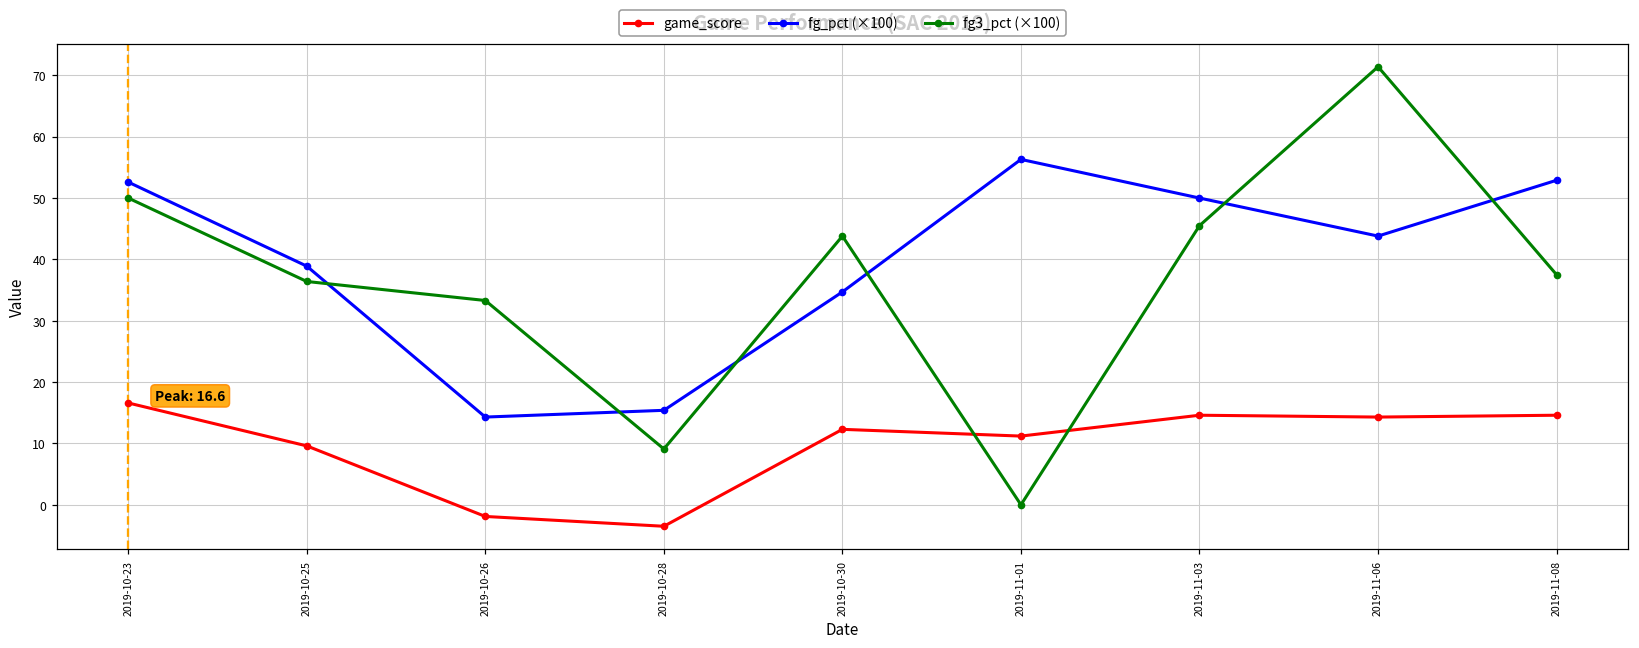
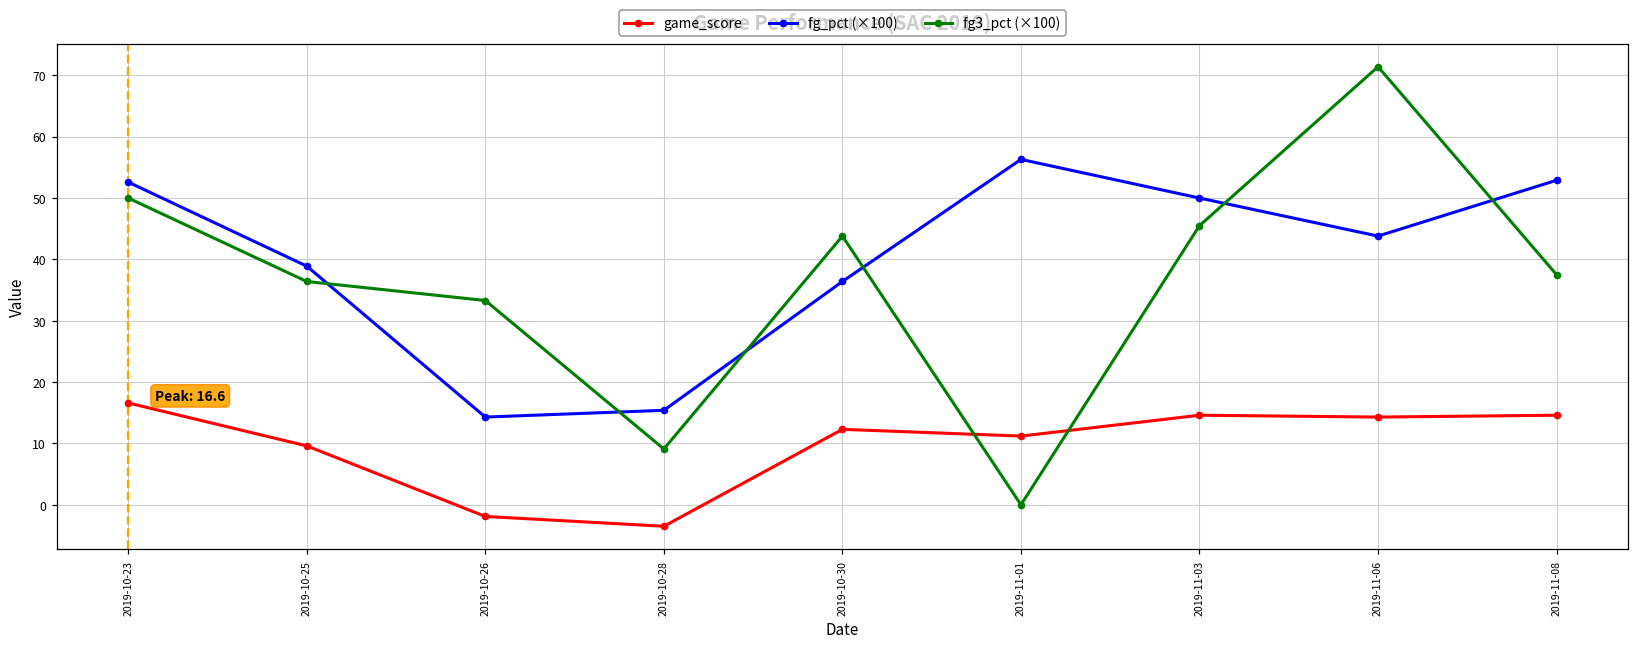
  {
    "game_score": {
      "2019-10-25": 10,
      "2019-10-26": -2,
      "2019-10-28": -4,
      "2019-10-30": 12,
      "2019-11-01": 11,
      "2019-11-03": 15,
      "2019-11-06": 14,
      "2019-11-08": 15
    },
    "fg_pct (×100)": {
      "2019-10-23": 53,
      "2019-10-25": 39,
      "2019-10-26": 14,
      "2019-10-28": 15,
-     "2019-10-30": 35,
+     "2019-10-30": 36,
      "2019-11-01": 56,
      "2019-11-03": 50,
      "2019-11-06": 44,
      "2019-11-08": 53
    },
    "fg3_pct (×100)": {
      "2019-10-23": 50,
      "2019-10-25": 36,
      "2019-10-26": 33,
      "2019-10-28": 9,
      "2019-10-30": 44,
      "2019-11-01": 0,
      "2019-11-03": 46,
      "2019-11-06": 71,
      "2019-11-08": 38
    }
  }
